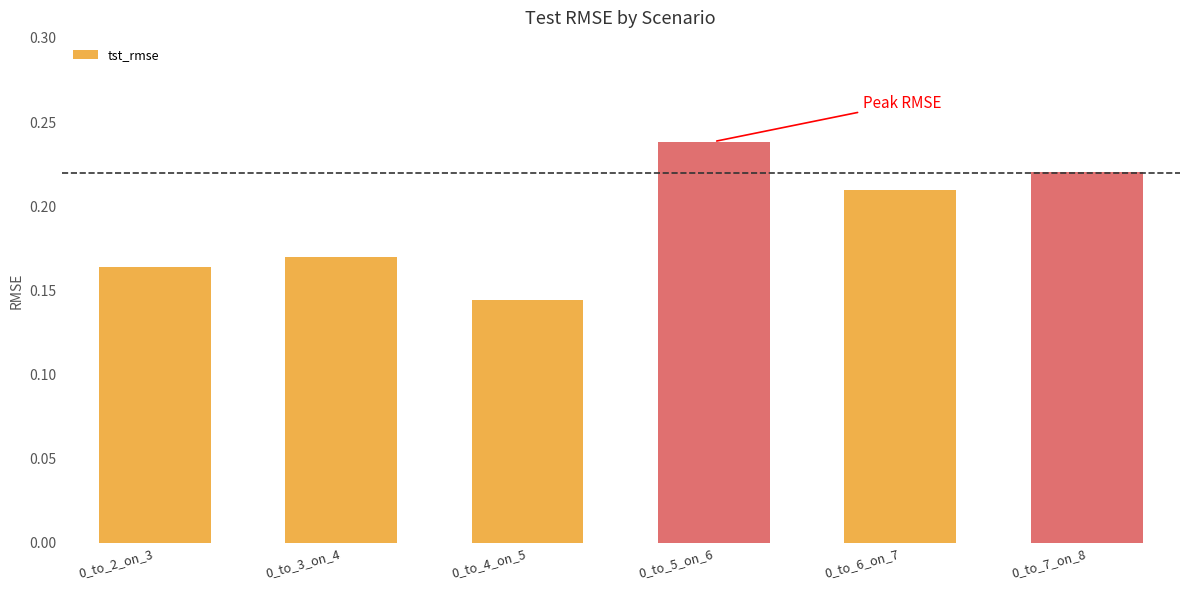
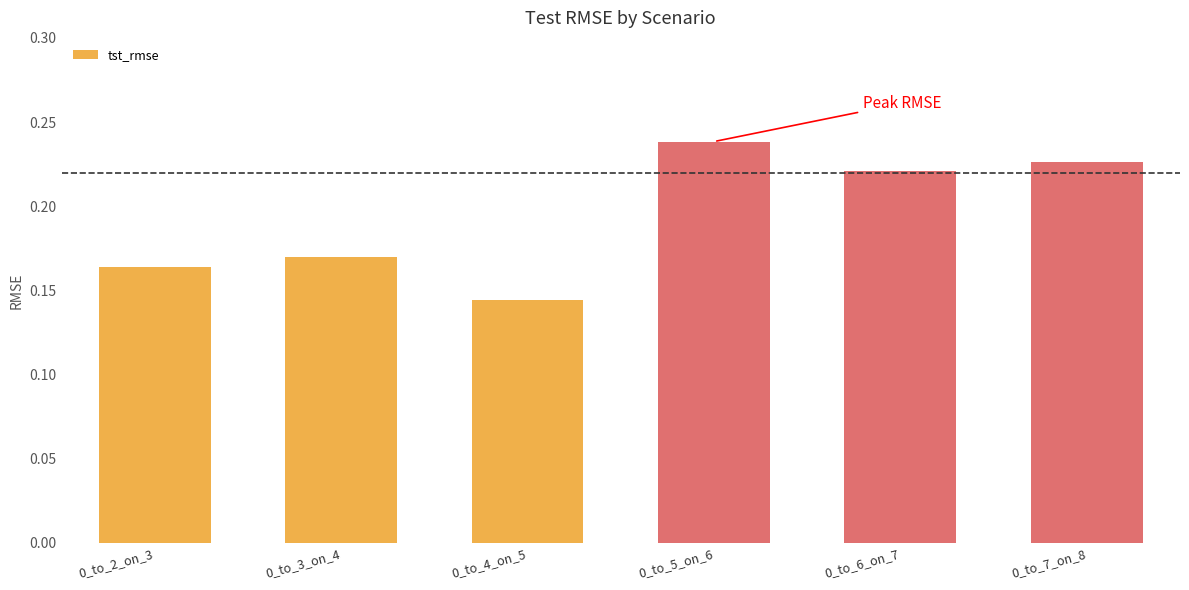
  {
    "0_to_2_on_3": 0.164,
    "0_to_3_on_4": 0.170,
    "0_to_4_on_5": 0.145,
    "0_to_5_on_6": 0.238,
-   "0_to_6_on_7": 0.210,
-   "0_to_7_on_8": 0.220
+   "0_to_6_on_7": 0.221,
+   "0_to_7_on_8": 0.227
  }
